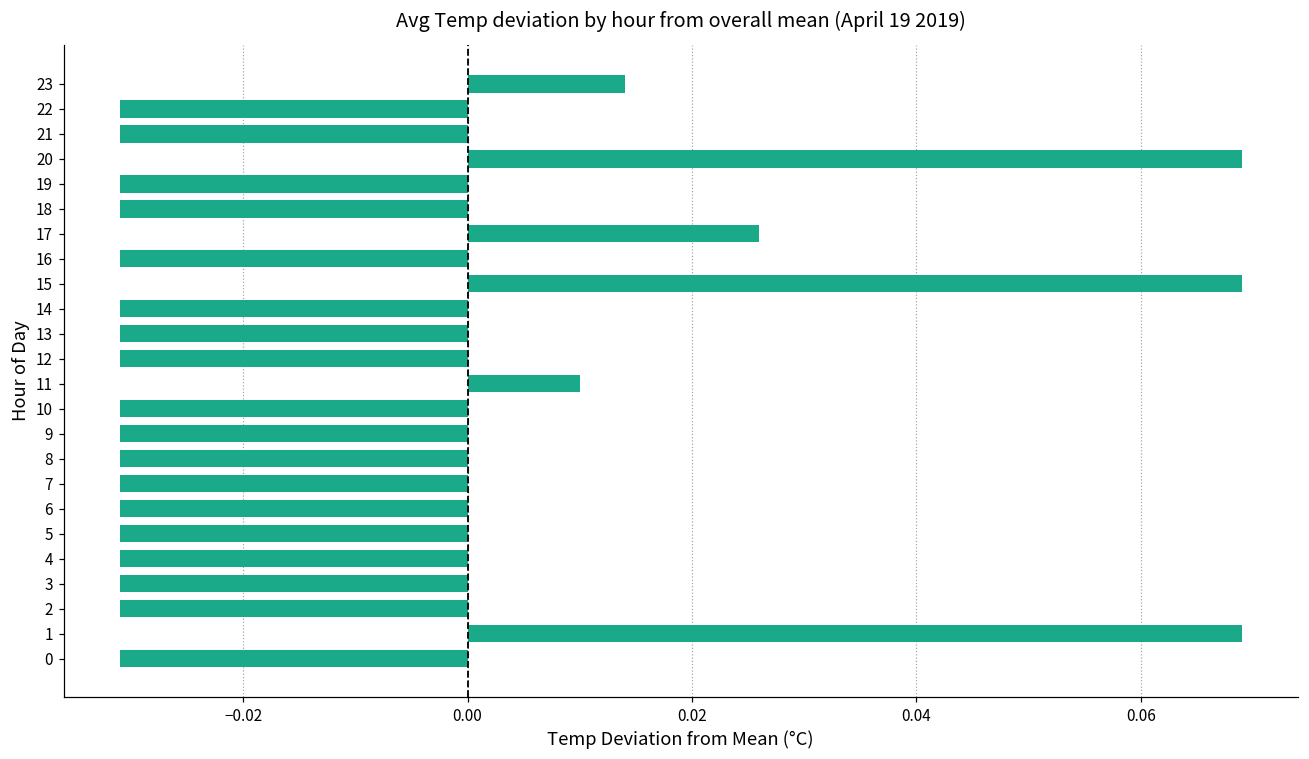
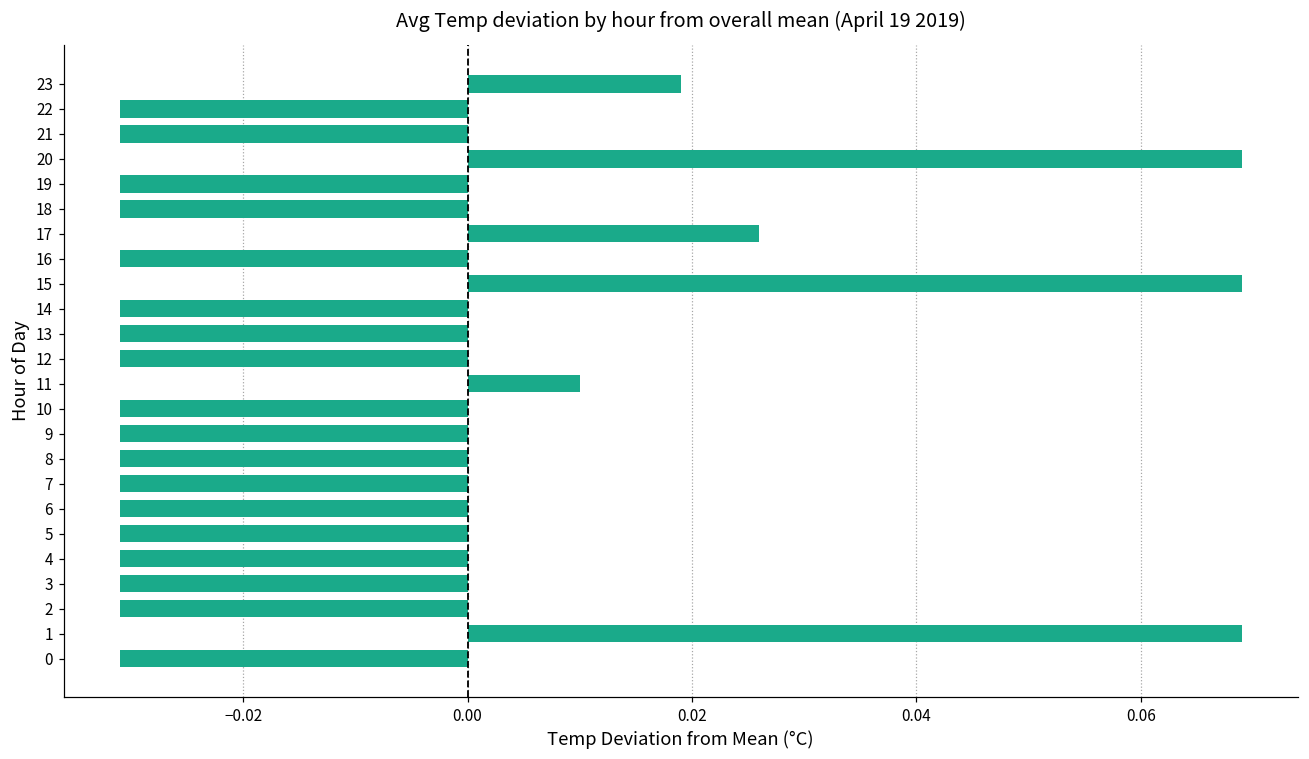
  {
-   "23": 0.014,
+   "23": 0.019,
    "22": -0.031,
    "21": -0.031,
    "20": 0.069,
    "19": -0.031,
    "18": -0.031,
    "17": 0.026,
    "16": -0.031,
    "15": 0.069,
    "14": -0.031,
    "13": -0.031,
    "12": -0.031,
    "11": 0.010,
    "10": -0.031,
    "9": -0.031,
    "8": -0.031,
    "7": -0.031,
    "6": -0.031,
    "5": -0.031,
    "4": -0.031,
    "3": -0.031,
    "2": -0.031,
    "1": 0.069,
    "0": -0.031
  }
